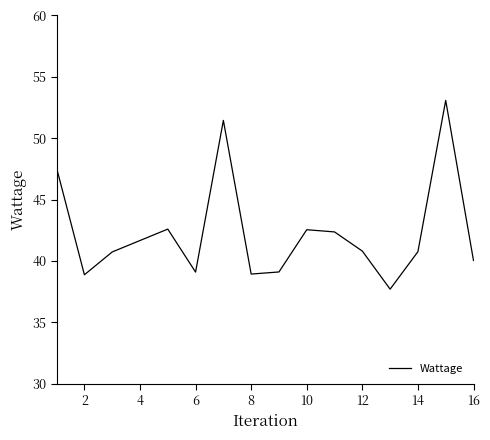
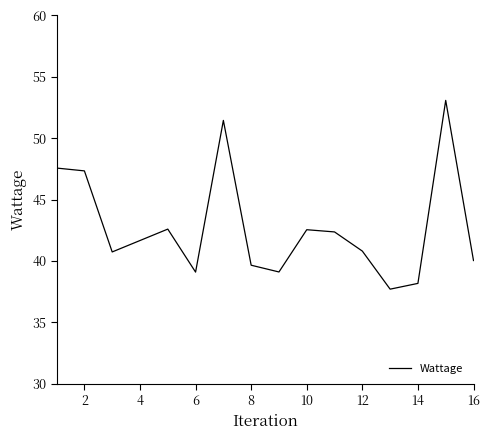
  {
-   "2": 38.9,
+   "2": 47.3,
    "4": 41.7,
    "6": 39.1,
-   "8": 38.9,
+   "8": 39.7,
    "10": 42.6,
    "12": 40.8,
-   "14": 40.8,
+   "14": 38.2,
    "16": 40.0
  }
